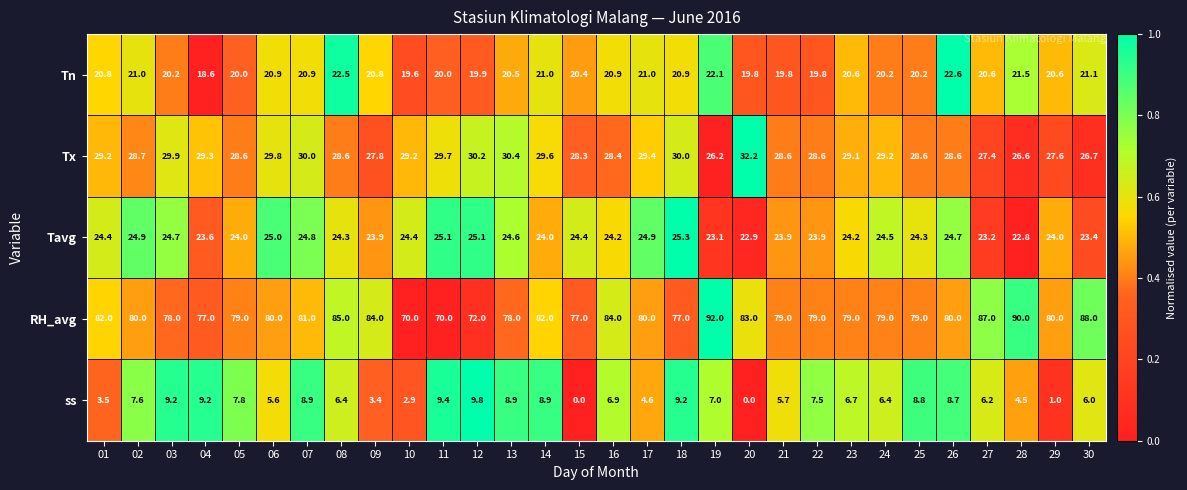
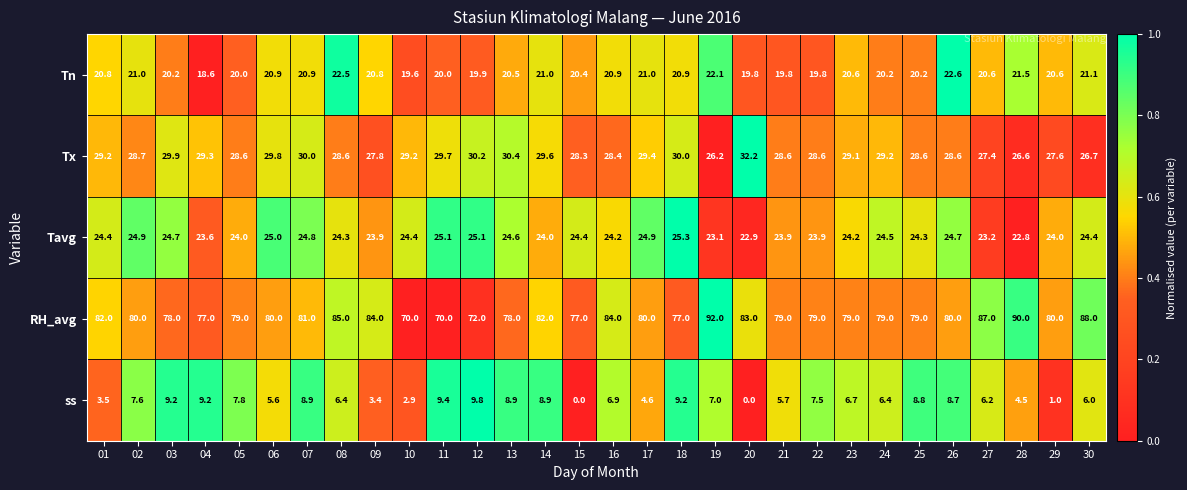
  {
    "Tn": {
      "01": 20.8,
      "02": 21.0,
      "03": 20.2,
      "04": 18.6,
      "05": 20.0,
      "06": 20.9,
      "07": 20.9,
      "08": 22.5,
      "09": 20.8,
      "10": 19.6,
      "11": 20.0,
      "12": 19.9,
      "13": 20.5,
      "14": 21.0,
      "15": 20.4,
      "16": 20.9,
      "17": 21.0,
      "18": 20.9,
      "19": 22.1,
      "20": 19.8,
      "21": 19.8,
      "22": 19.8,
      "23": 20.6,
      "24": 20.2,
      "25": 20.2,
      "26": 22.6,
      "27": 20.6,
      "29": 20.6,
      "30": 21.1
    },
    "Tx": {
      "01": 29.2,
      "02": 28.7,
      "03": 29.9,
      "04": 29.3,
      "05": 28.6,
      "06": 29.8,
      "07": 30.0,
      "08": 28.6,
      "09": 27.8,
      "10": 29.2,
      "11": 29.7,
      "12": 30.2,
      "13": 30.4,
      "14": 29.6,
      "15": 28.3,
      "16": 28.4,
      "17": 29.4,
      "18": 30.0,
      "19": 26.2,
      "20": 32.2,
      "21": 28.6,
      "22": 28.6,
      "23": 29.1,
      "24": 29.2,
      "25": 28.6,
      "26": 28.6,
      "27": 27.4,
      "28": 26.6,
      "29": 27.6,
      "30": 26.7
    },
    "Tavg": {
      "01": 24.4,
      "02": 24.9,
      "03": 24.7,
      "04": 23.6,
      "05": 24.0,
      "06": 25.0,
      "07": 24.8,
      "08": 24.3,
      "09": 23.9,
      "10": 24.4,
      "11": 25.1,
      "12": 25.1,
      "13": 24.6,
      "14": 24.0,
      "15": 24.4,
      "16": 24.2,
      "17": 24.9,
      "18": 25.3,
      "19": 23.1,
      "20": 22.9,
      "21": 23.9,
      "22": 23.9,
      "23": 24.2,
      "24": 24.5,
      "25": 24.3,
      "26": 24.7,
      "27": 23.2,
      "28": 22.8,
      "29": 24.0,
-     "30": 23.4
+     "30": 24.4
    },
    "RH_avg": {
      "01": 82.0,
      "02": 80.0,
      "03": 78.0,
      "04": 77.0,
      "05": 79.0,
      "06": 80.0,
      "07": 81.0,
      "08": 85.0,
      "09": 84.0,
      "10": 70.0,
      "11": 70.0,
      "12": 72.0,
      "13": 78.0,
      "14": 82.0,
      "15": 77.0,
      "16": 84.0,
      "17": 80.0,
      "18": 77.0,
      "19": 92.0,
      "20": 83.0,
      "21": 79.0,
      "22": 79.0,
      "23": 79.0,
      "24": 79.0,
      "25": 79.0,
      "26": 80.0,
      "27": 87.0,
      "28": 90.0,
      "29": 80.0,
      "30": 88.0
    },
    "ss": {
      "01": 3.5,
      "02": 7.6,
      "03": 9.2,
      "04": 9.2,
      "05": 7.8,
      "06": 5.6,
      "07": 8.9,
      "08": 6.4,
      "09": 3.4,
      "10": 2.9,
      "11": 9.4,
      "12": 9.8,
      "13": 8.9,
      "14": 8.9,
      "15": 0.0,
      "16": 6.9,
      "17": 4.6,
      "18": 9.2,
      "19": 7.0,
      "20": 0.0,
      "21": 5.7,
      "22": 7.5,
      "23": 6.7,
      "24": 6.4,
      "25": 8.8,
      "26": 8.7,
      "27": 6.2,
      "28": 4.5,
      "29": 1.0,
      "30": 6.0
    }
  }
